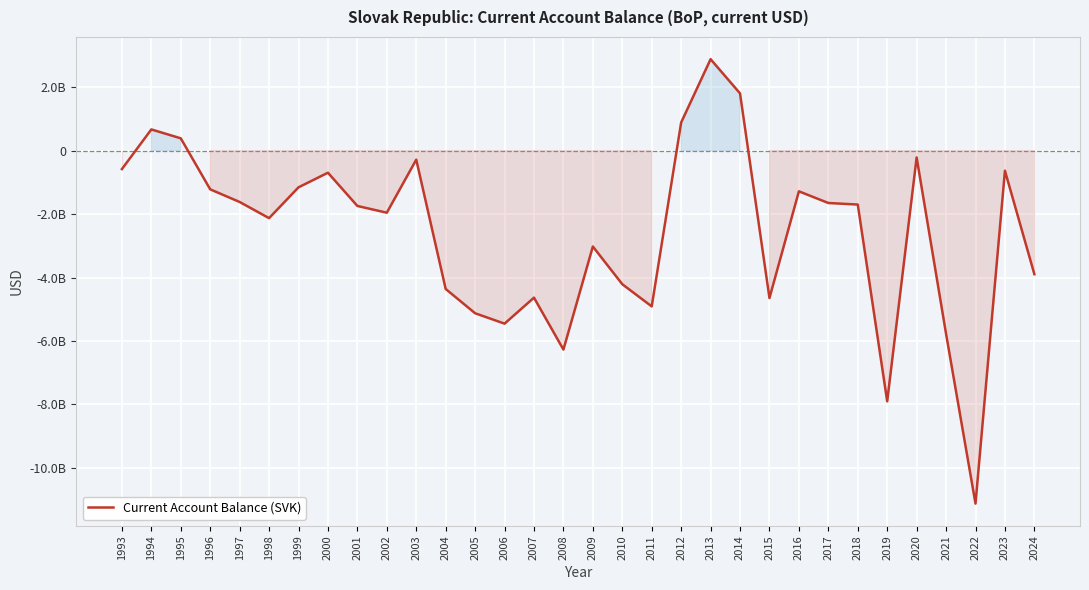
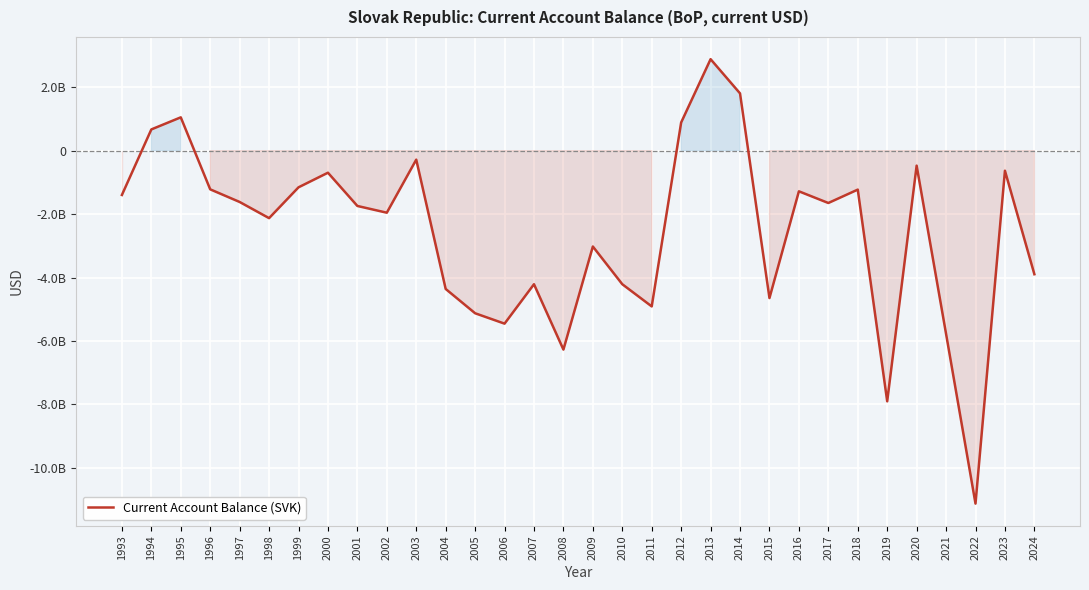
  {
-   "1993": -600000000,
+   "1993": -1400000000,
    "1994": 700000000,
-   "1995": 400000000,
+   "1995": 1100000000,
    "1996": -1200000000,
    "1997": -1600000000,
    "1998": -2100000000,
    "1999": -1200000000,
    "2000": -700000000,
    "2001": -1700000000,
    "2002": -2000000000,
    "2003": -300000000,
    "2004": -4400000000,
    "2005": -5100000000,
    "2006": -5500000000,
-   "2007": -4600000000,
+   "2007": -4200000000,
    "2008": -6300000000,
    "2009": -3000000000,
    "2010": -4200000000,
    "2011": -4900000000,
    "2012": 900000000,
    "2013": 2900000000,
    "2014": 1800000000,
    "2015": -4600000000,
    "2016": -1300000000,
    "2017": -1600000000,
-   "2018": -1700000000,
+   "2018": -1200000000,
    "2019": -7900000000,
-   "2020": -200000000,
+   "2020": -500000000,
    "2021": -5800000000,
    "2022": -11100000000,
    "2023": -600000000,
    "2024": -3900000000
  }
